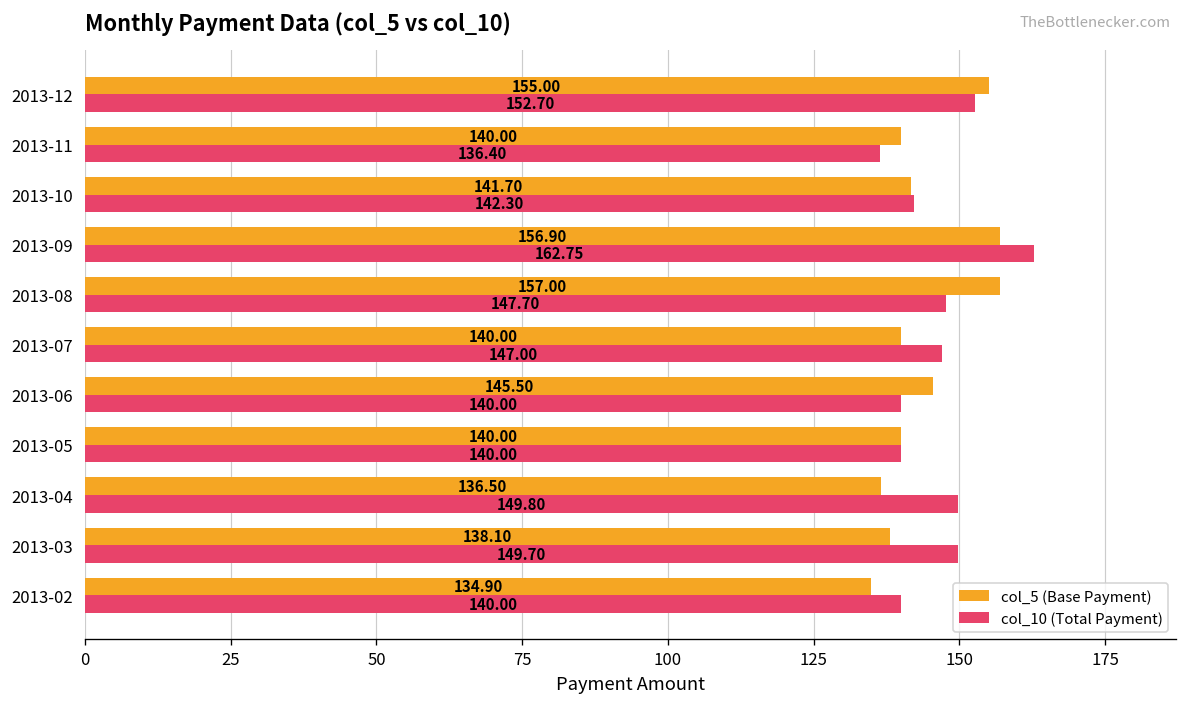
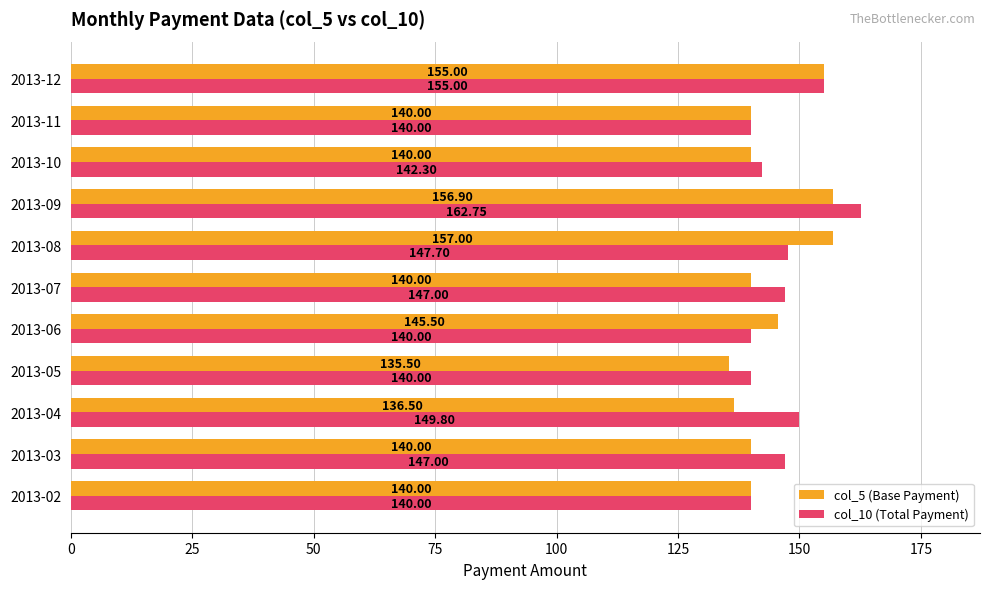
  {
    "col_5 (Base Payment)": {
      "2013-12": 155.00,
      "2013-11": 140.00,
-     "2013-10": 141.70,
+     "2013-10": 140.00,
      "2013-09": 156.90,
      "2013-08": 157.00,
      "2013-07": 140.00,
      "2013-06": 145.50,
-     "2013-05": 140.00,
+     "2013-05": 135.50,
      "2013-04": 136.50,
-     "2013-03": 138.10,
-     "2013-02": 134.90
+     "2013-03": 140.00,
+     "2013-02": 140.00
    },
    "col_10 (Total Payment)": {
-     "2013-12": 152.70,
-     "2013-11": 136.40,
+     "2013-12": 155.00,
+     "2013-11": 140.00,
      "2013-10": 142.30,
      "2013-09": 162.75,
      "2013-08": 147.70,
      "2013-07": 147.00,
      "2013-06": 140.00,
      "2013-05": 140.00,
      "2013-04": 149.80,
-     "2013-03": 149.70,
+     "2013-03": 147.00,
      "2013-02": 140.00
    }
  }
